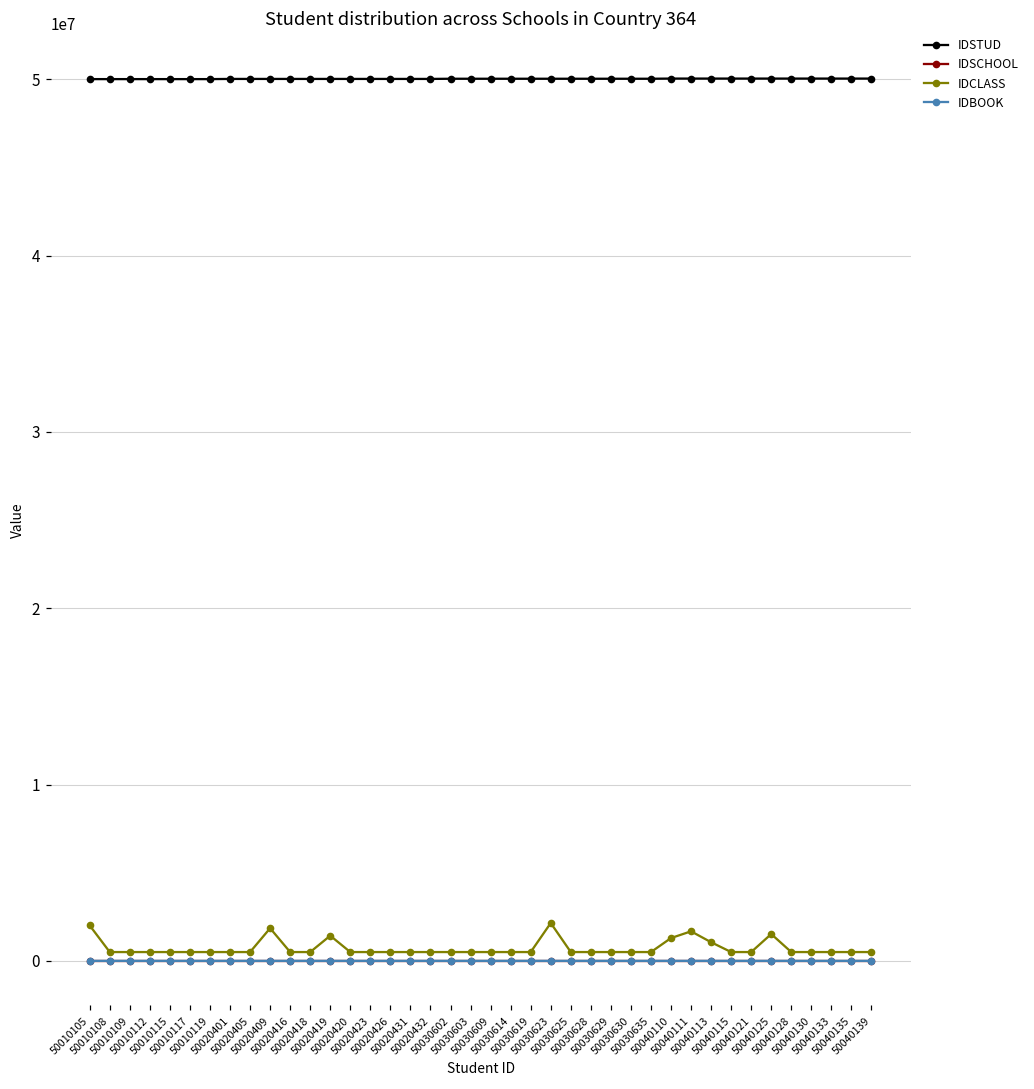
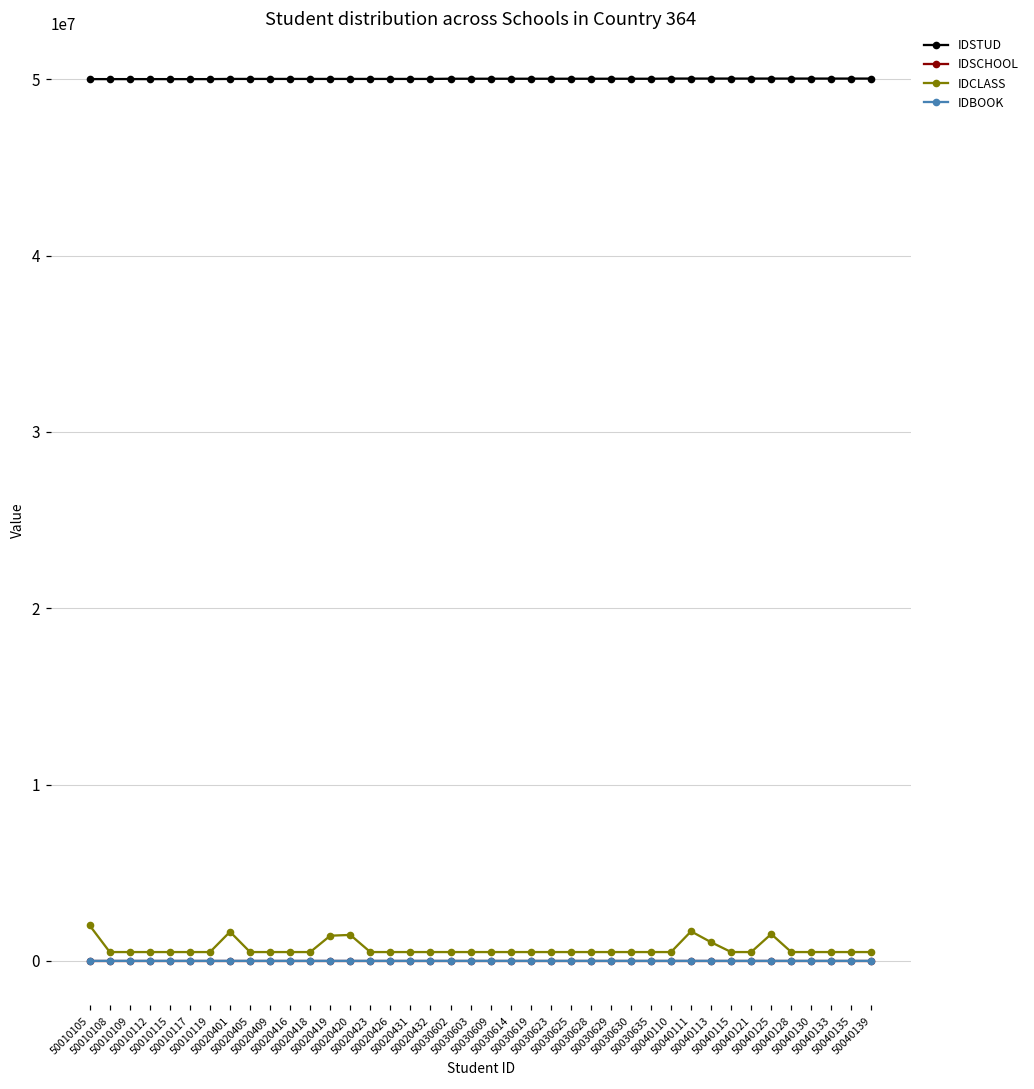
  {
    "IDSTUD": {
      "50010105": 50000000,
      "50010108": 50000000,
      "50010109": 50000000,
      "50010112": 50000000,
      "50010115": 50000000,
      "50010117": 50000000,
      "50010119": 50000000,
      "50020401": 50000000,
      "50020405": 50000000,
      "50020409": 50000000,
      "50020416": 50000000,
      "50020418": 50000000,
      "50020419": 50000000,
      "50020420": 50000000,
      "50020423": 50000000,
      "50020426": 50000000,
      "50020431": 50000000,
      "50020432": 50000000,
      "50030602": 50000000,
      "50030603": 50000000,
      "50030609": 50000000,
      "50030614": 50000000,
      "50030619": 50000000,
      "50030623": 50000000,
      "50030625": 50000000,
      "50030628": 50000000,
      "50030629": 50000000,
      "50030630": 50000000,
      "50030635": 50000000,
      "50040110": 50000000,
      "50040111": 50000000,
      "50040113": 50000000,
      "50040115": 50000000,
      "50040121": 50000000,
      "50040125": 50000000,
      "50040128": 50000000,
      "50040130": 50000000,
      "50040133": 50000000,
      "50040135": 50000000,
      "50040139": 50000000
    },
    "IDCLASS": {
      "50010105": 2000000,
      "50010108": 500000,
      "50010109": 500000,
      "50010112": 500000,
      "50010115": 500000,
      "50010117": 500000,
      "50010119": 500000,
-     "50020401": 500000,
+     "50020401": 1700000,
      "50020405": 500000,
-     "50020409": 1900000,
+     "50020409": 500000,
      "50020416": 500000,
      "50020418": 500000,
      "50020419": 1400000,
-     "50020420": 500000,
+     "50020420": 1500000,
      "50020423": 500000,
      "50020426": 500000,
      "50020431": 500000,
      "50020432": 500000,
      "50030602": 500000,
      "50030603": 500000,
      "50030609": 500000,
      "50030614": 500000,
      "50030619": 500000,
-     "50030623": 2100000,
+     "50030623": 500000,
      "50030625": 500000,
      "50030628": 500000,
      "50030629": 500000,
      "50030630": 500000,
      "50030635": 500000,
-     "50040110": 1300000,
+     "50040110": 500000,
      "50040111": 1700000,
      "50040113": 1100000,
      "50040115": 500000,
      "50040121": 500000,
      "50040125": 1500000,
      "50040128": 500000,
      "50040130": 500000,
      "50040133": 500000,
      "50040135": 500000,
      "50040139": 500000
    }
  }
